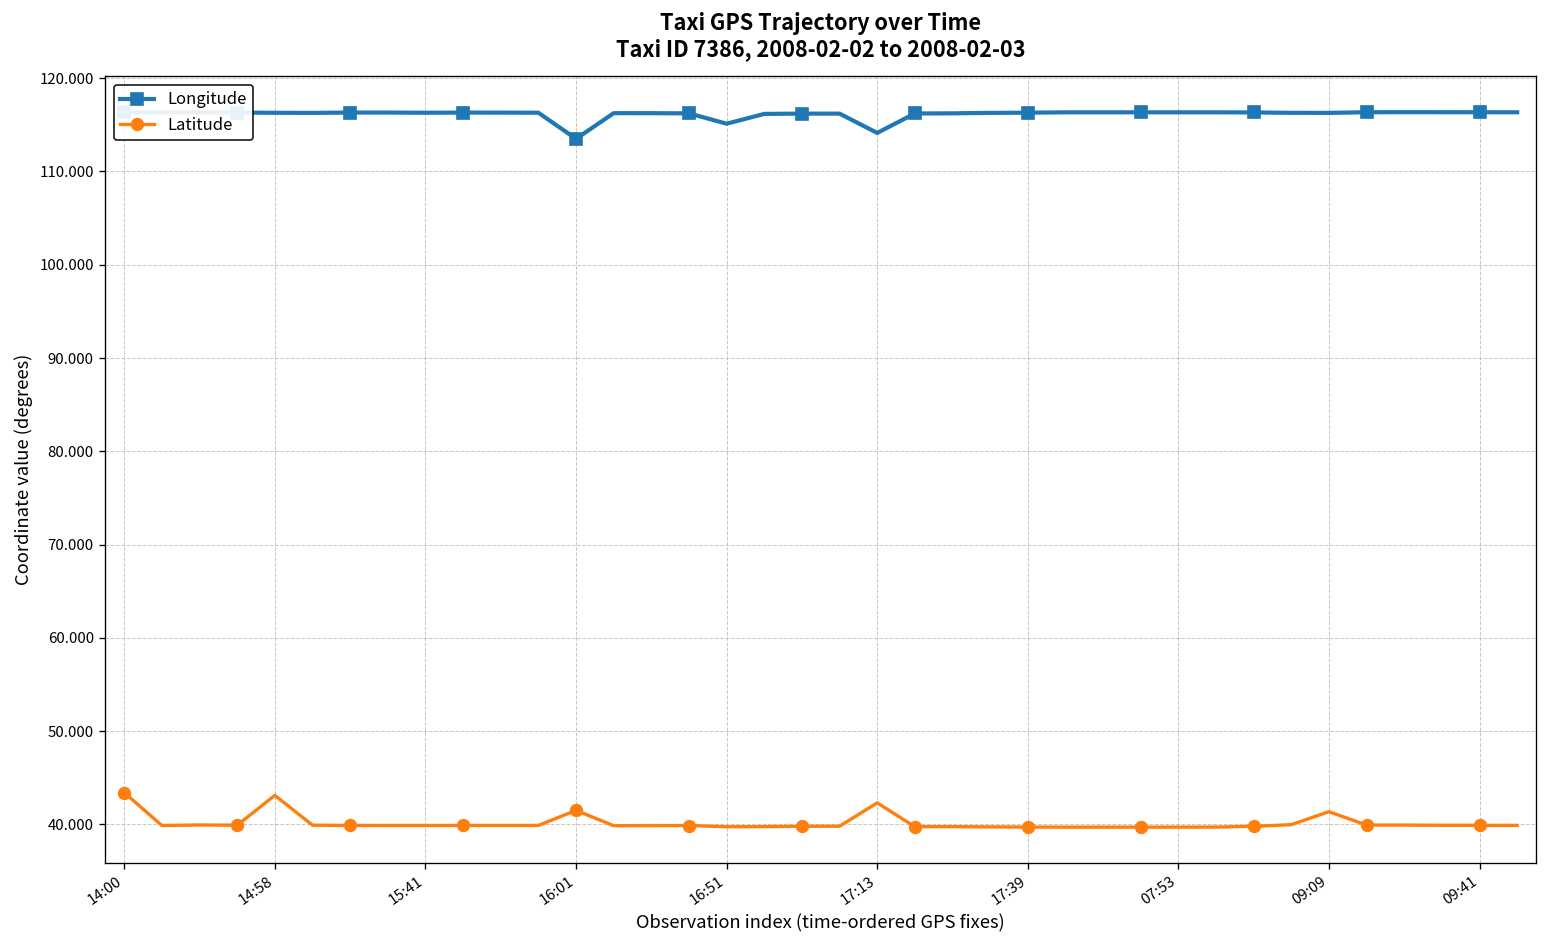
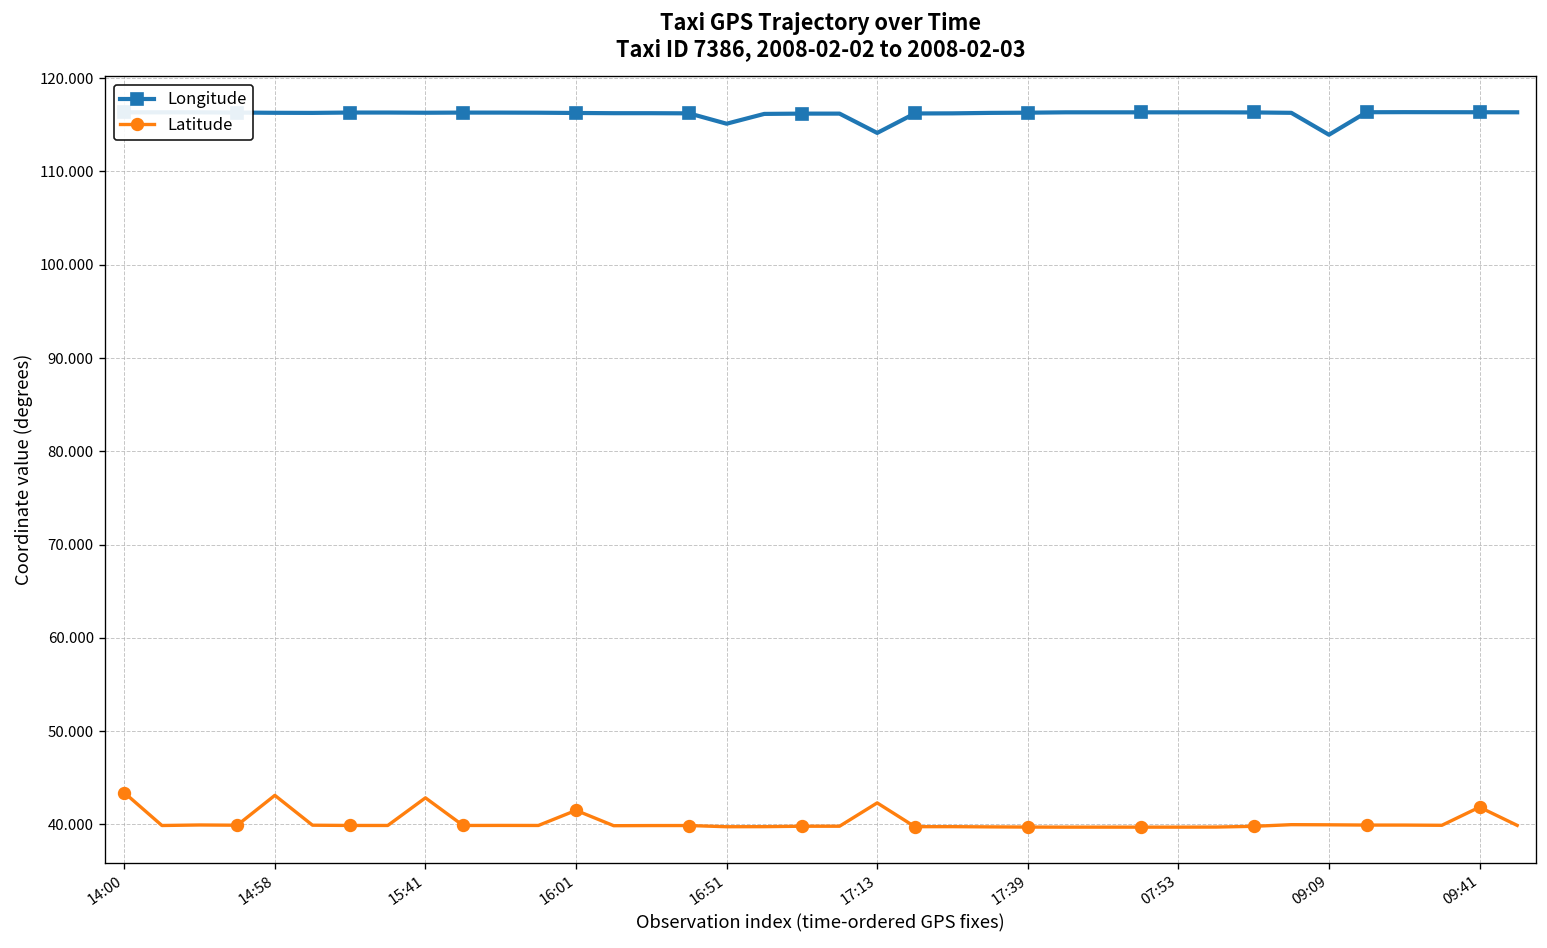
  {
    "Longitude": {
      "14:58": 116,
      "15:41": 116,
-     "16:01": 114,
+     "16:01": 116,
      "16:51": 115,
      "17:13": 114,
      "17:39": 116,
      "07:53": 116,
-     "09:09": 116,
+     "09:09": 114,
      "09:41": 116
    },
    "Latitude": {
      "14:00": 43,
      "14:58": 43,
-     "15:41": 40,
+     "15:41": 43,
      "16:01": 42,
      "16:51": 40,
      "17:13": 42,
      "17:39": 40,
      "07:53": 40,
-     "09:09": 41,
-     "09:41": 40
+     "09:09": 40,
+     "09:41": 42
    }
  }
